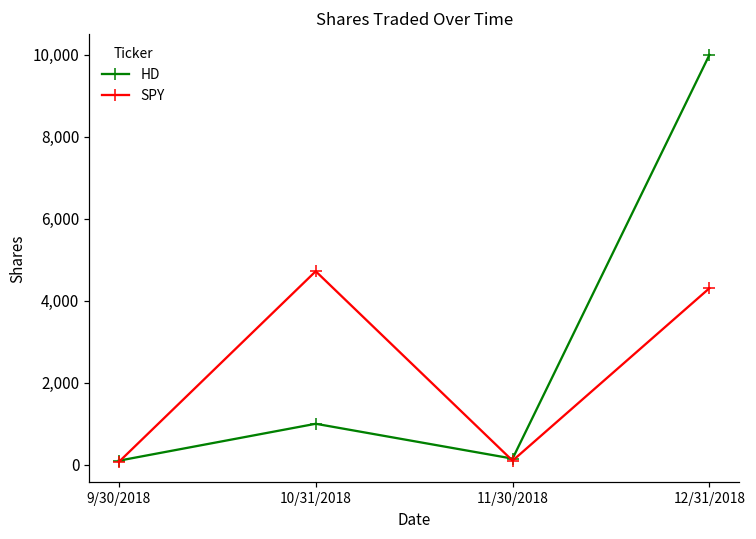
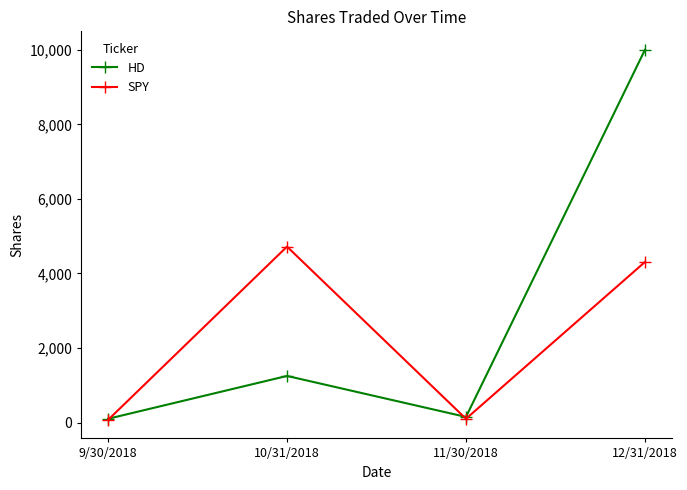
  {
    "HD": {
-     "10/31/2018": "1,000",
+     "10/31/2018": "1,300",
      "12/31/2018": "10,000"
    },
    "SPY": {
      "10/31/2018": "4,700",
      "12/31/2018": "4,300"
    }
  }
